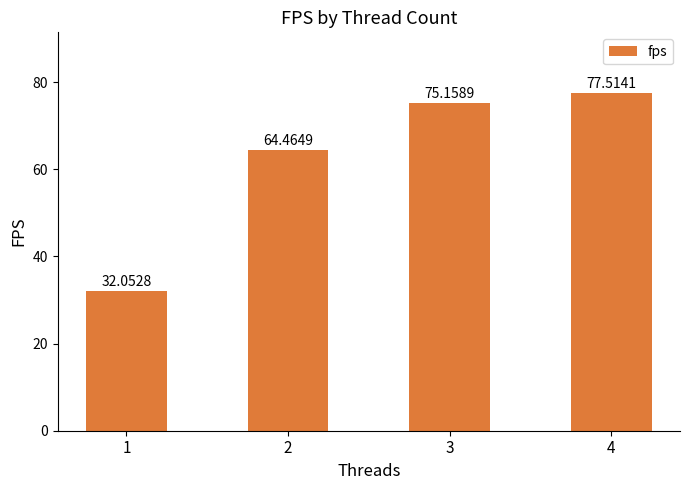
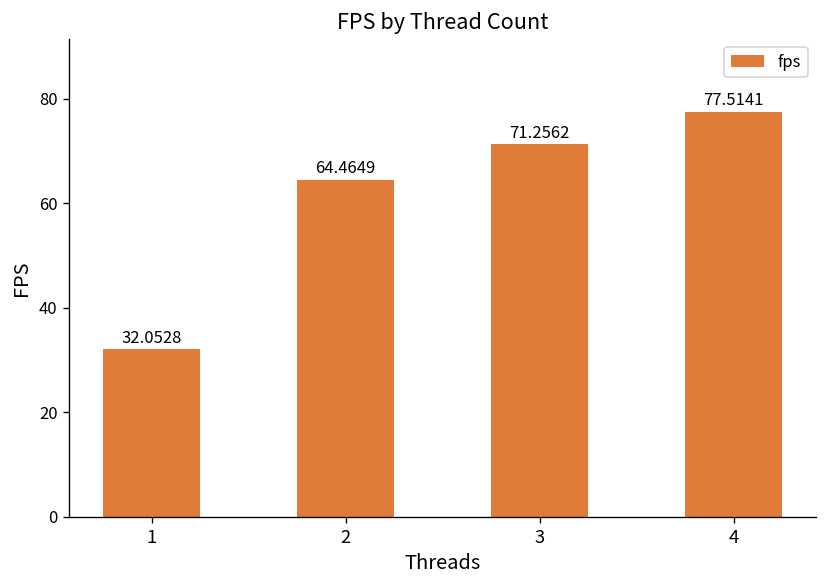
  {
    "1": 32.0528,
    "2": 64.4649,
-   "3": 75.1589,
+   "3": 71.2562,
    "4": 77.5141
  }
